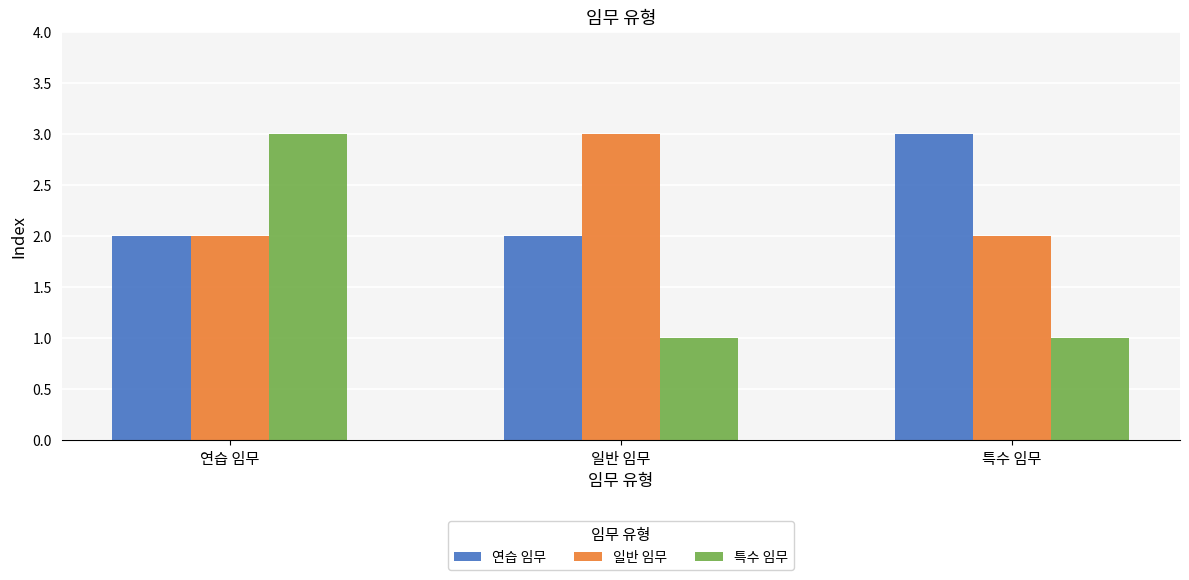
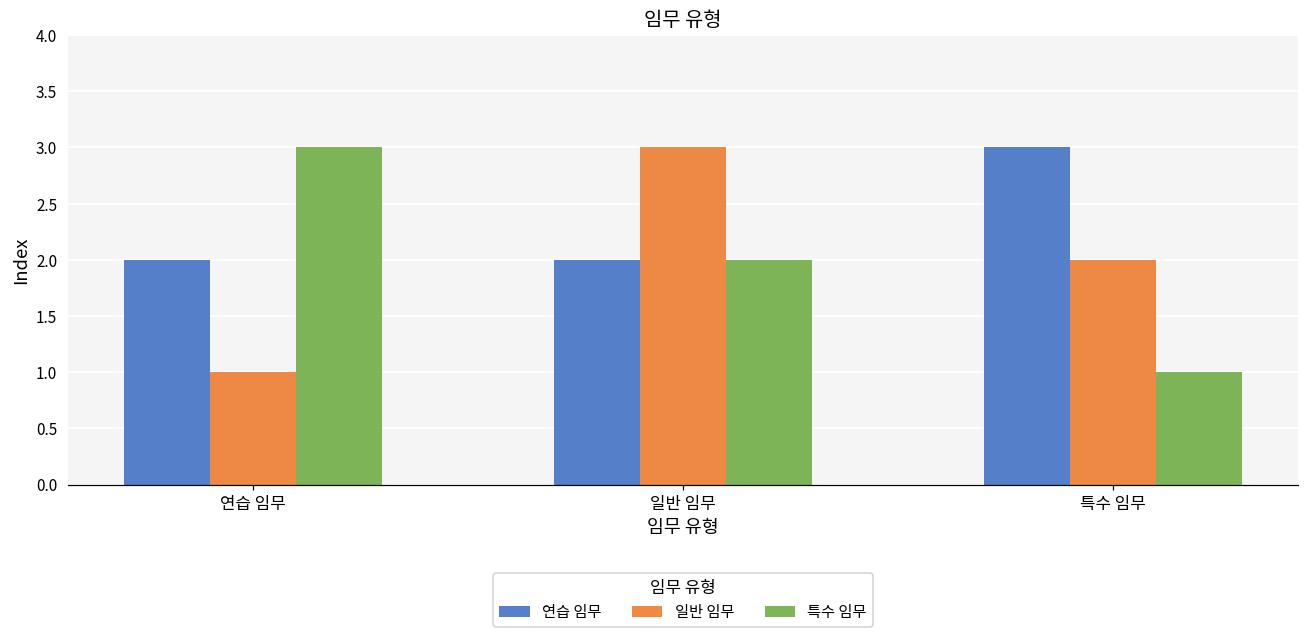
  {
    "연습 임무": {
      "연습 임무": 2,
      "일반 임무": 2,
      "특수 임무": 3
    },
    "일반 임무": {
-     "연습 임무": 2,
+     "연습 임무": 1,
      "일반 임무": 3,
      "특수 임무": 2
    },
    "특수 임무": {
      "연습 임무": 3,
-     "일반 임무": 1,
+     "일반 임무": 2,
      "특수 임무": 1
    }
  }
